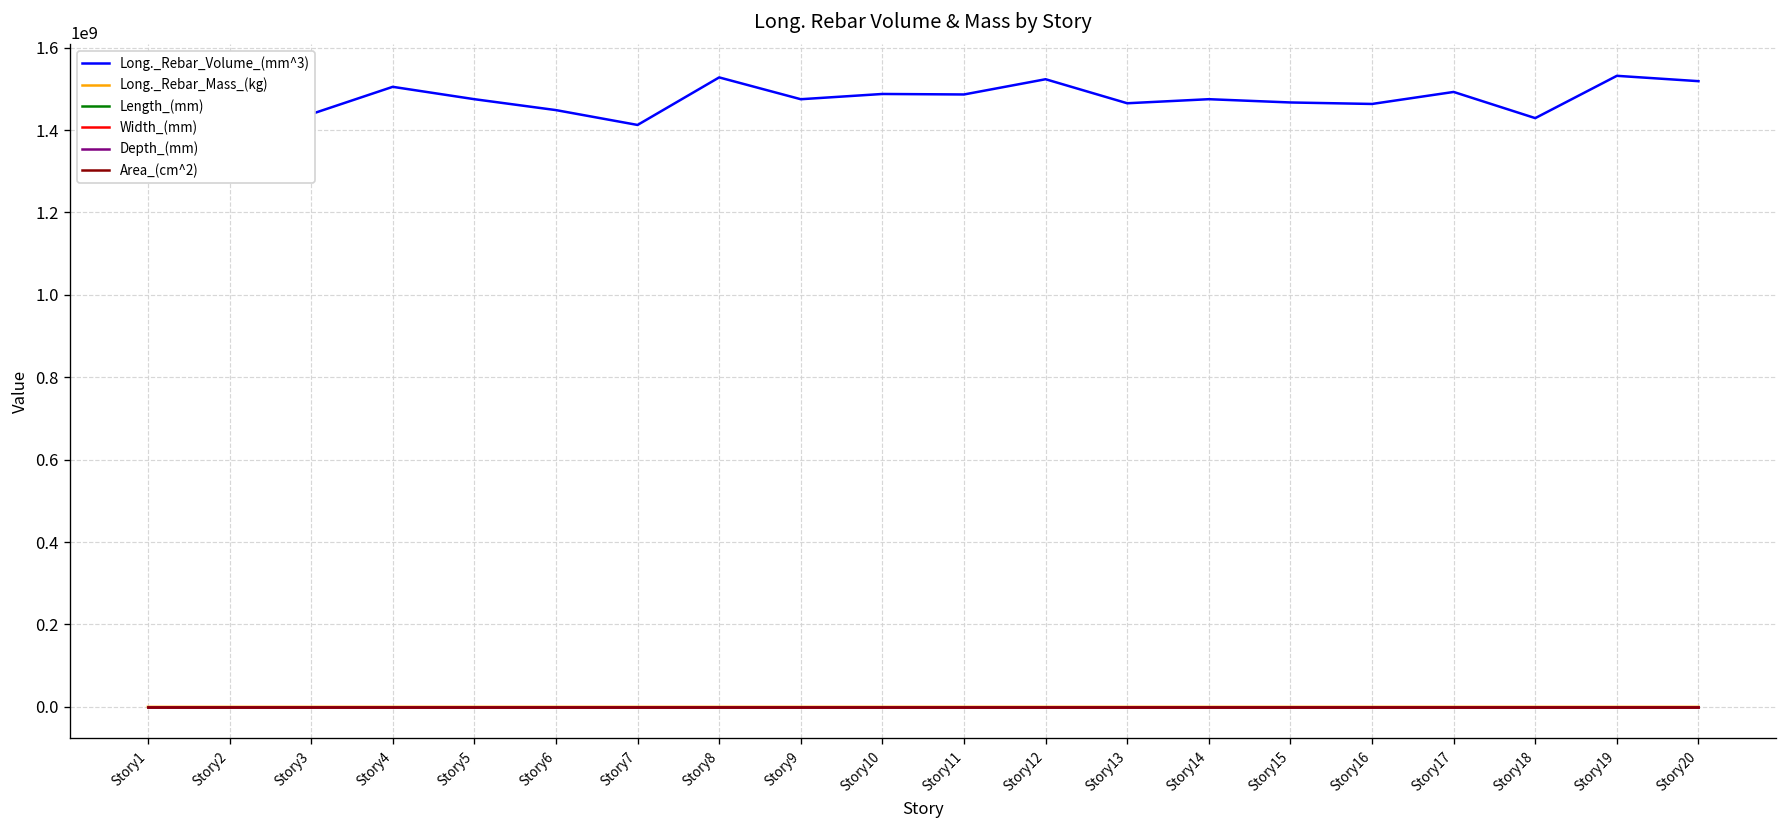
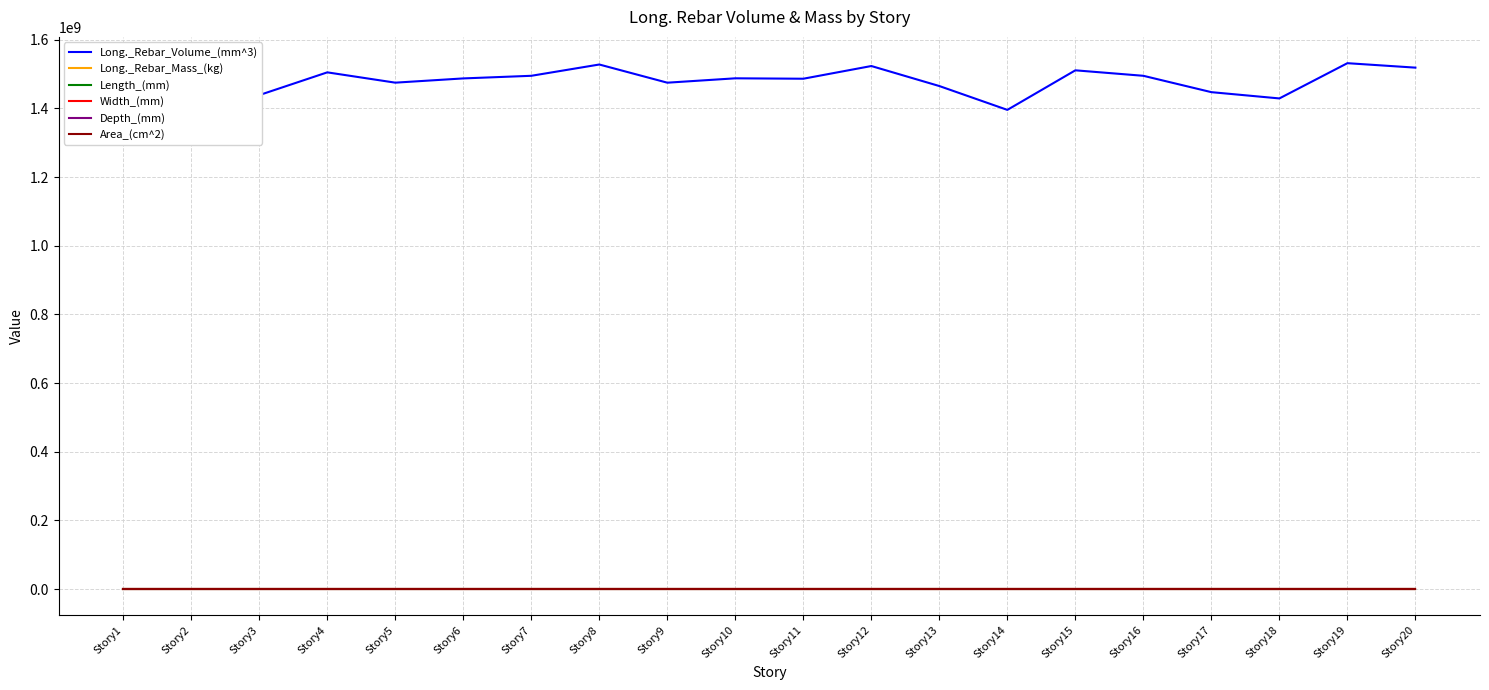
  {
    "Long._Rebar_Volume_(mm^3)": {
      "Story4": 1500000000,
      "Story5": 1470000000,
-     "Story6": 1450000000,
-     "Story7": 1410000000,
+     "Story6": 1490000000,
+     "Story7": 1490000000,
      "Story8": 1530000000,
      "Story9": 1470000000,
      "Story10": 1490000000,
      "Story11": 1490000000,
      "Story12": 1520000000,
      "Story13": 1470000000,
-     "Story14": 1470000000,
-     "Story15": 1470000000,
-     "Story16": 1460000000,
-     "Story17": 1490000000,
+     "Story14": 1400000000,
+     "Story15": 1510000000,
+     "Story16": 1490000000,
+     "Story17": 1450000000,
      "Story18": 1430000000,
      "Story19": 1530000000,
      "Story20": 1520000000
    },
    "Area_(cm^2)": {
      "Story1": 0,
      "Story2": 0,
      "Story3": 0,
      "Story4": 0,
      "Story5": 0,
      "Story6": 0,
      "Story7": 0,
      "Story8": 0,
      "Story9": 0,
      "Story10": 0,
      "Story11": 0,
      "Story12": 0,
      "Story13": 0,
      "Story14": 0,
      "Story15": 0,
      "Story16": 0,
      "Story17": 0,
      "Story18": 0,
      "Story19": 0,
      "Story20": 0
    }
  }
